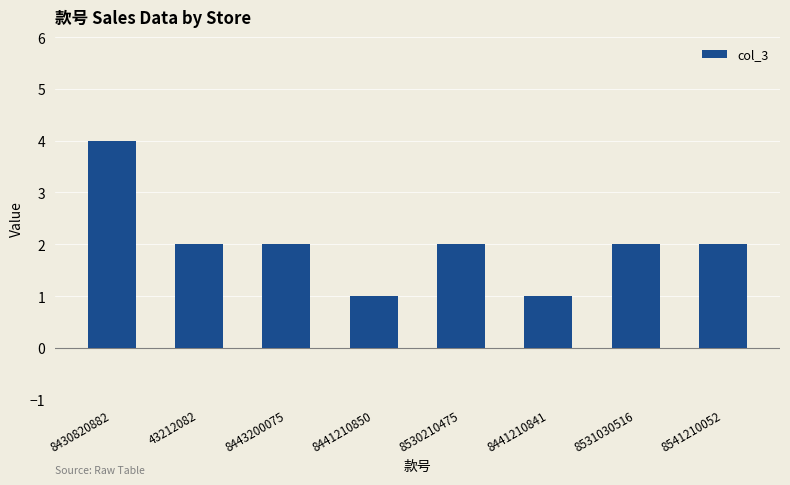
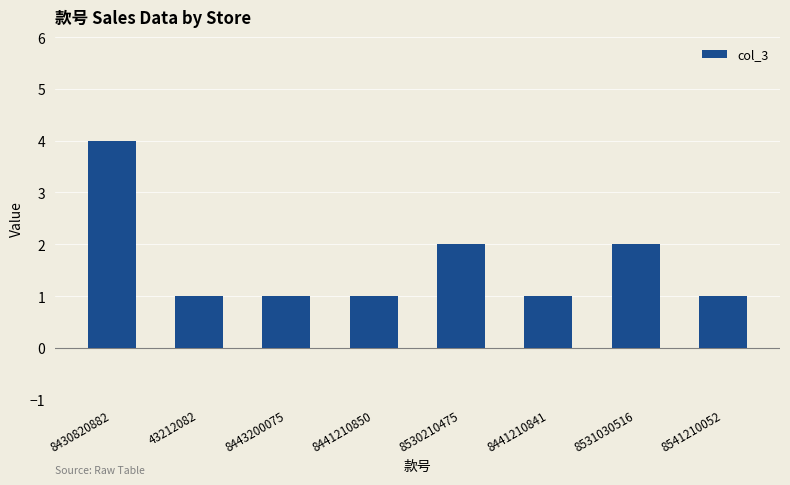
  {
    "8430820882": 4,
-   "43212082": 2,
-   "8443200075": 2,
+   "43212082": 1,
+   "8443200075": 1,
    "8441210850": 1,
    "8530210475": 2,
    "8441210841": 1,
    "8531030516": 2,
-   "8541210052": 2
+   "8541210052": 1
  }
